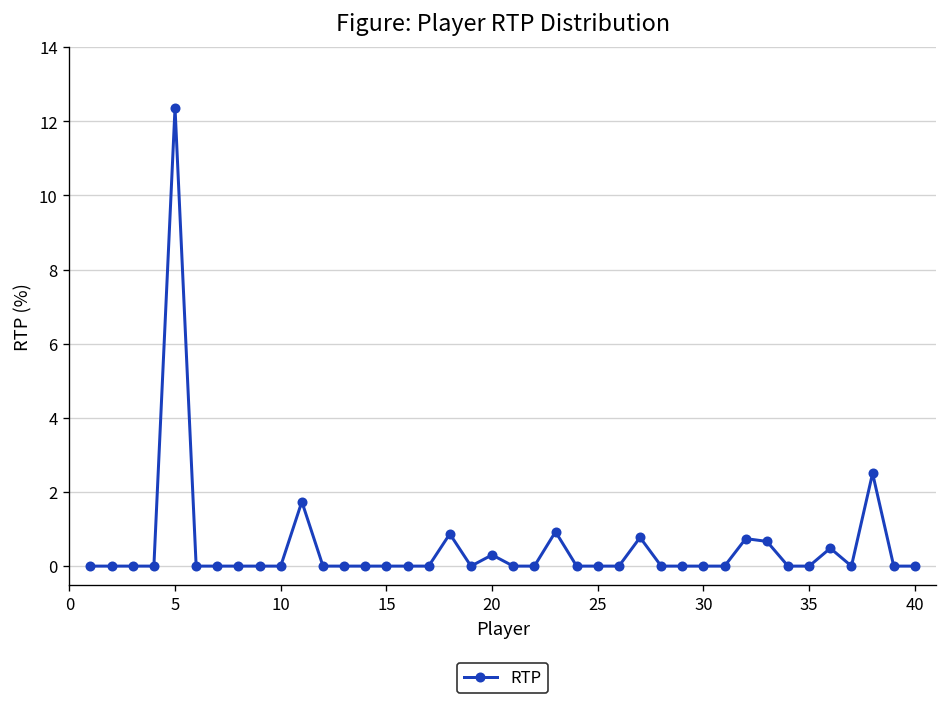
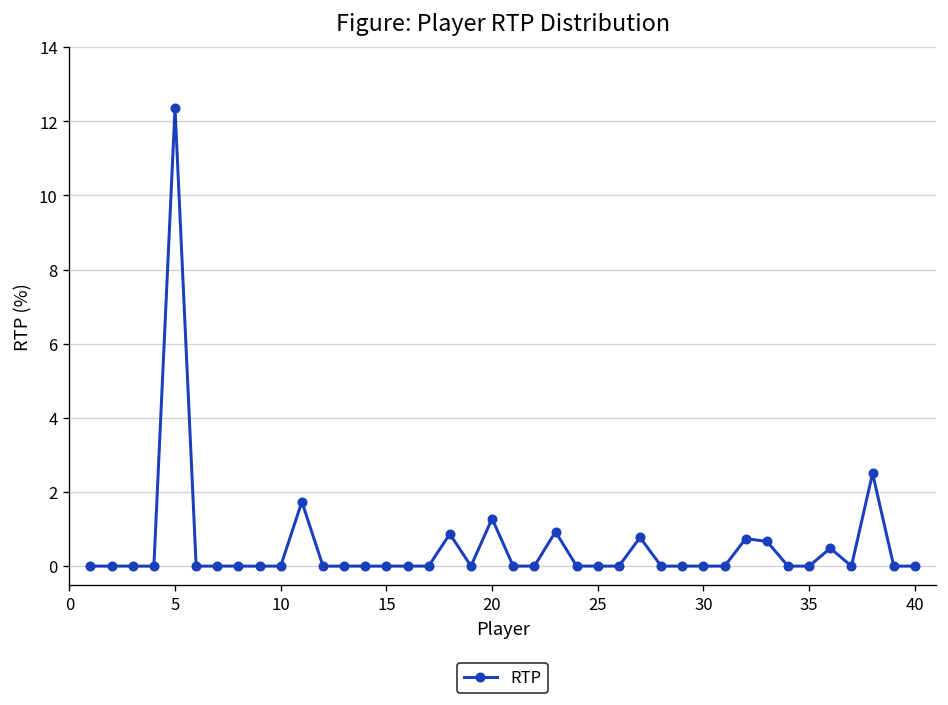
  {
    "5": 12.4,
    "10": 0.0,
    "15": 0.0,
-   "20": 0.3,
+   "20": 1.3,
    "25": 0.0,
    "30": 0.0,
    "35": 0.0,
    "40": 0.0
  }
